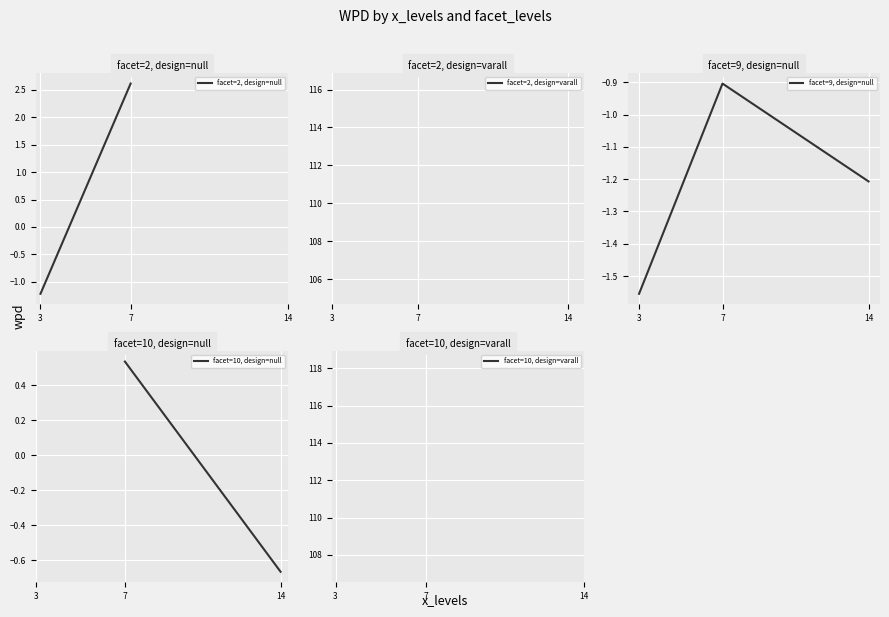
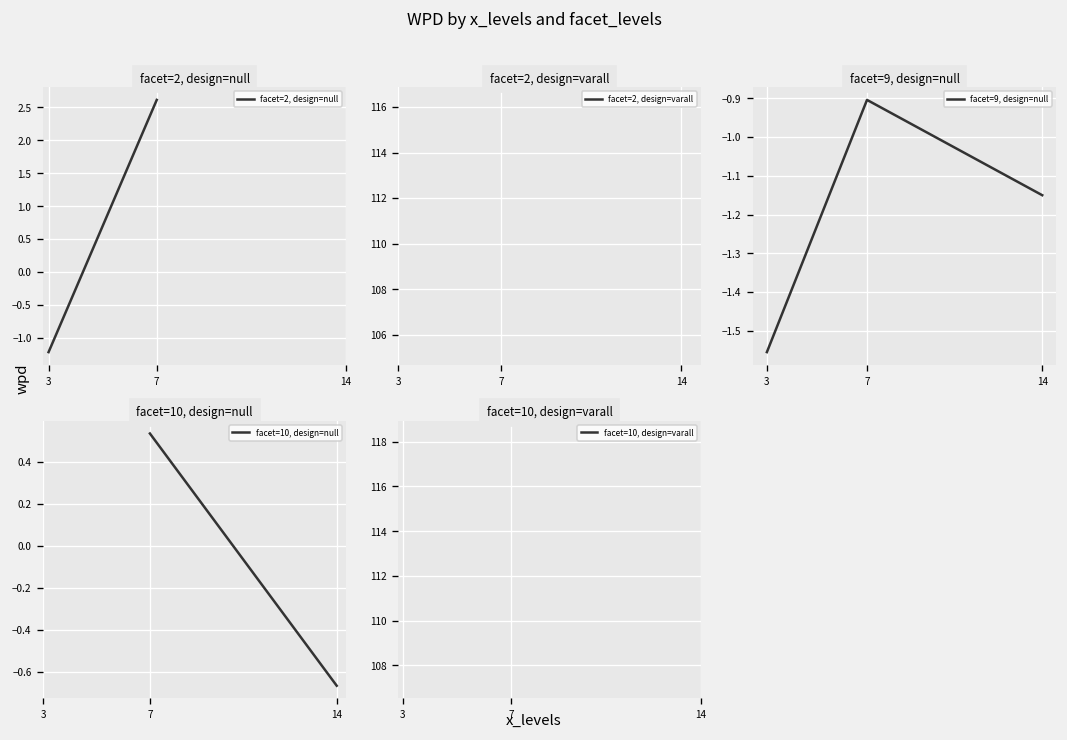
  {
    "facet=2, design=null": {
      "3": -1.2,
      "7": 2.6
    },
    "facet=2, design=varall": {
      "14": 110.8
    },
    "facet=9, design=null": {
      "3": -1.56,
      "7": -0.90,
-     "14": -1.21
+     "14": -1.15
    },
    "facet=10, design=null": {
      "7": 0.54,
      "14": -0.67
    },
    "facet=10, design=varall": {
      "3": 112.7
    }
  }
